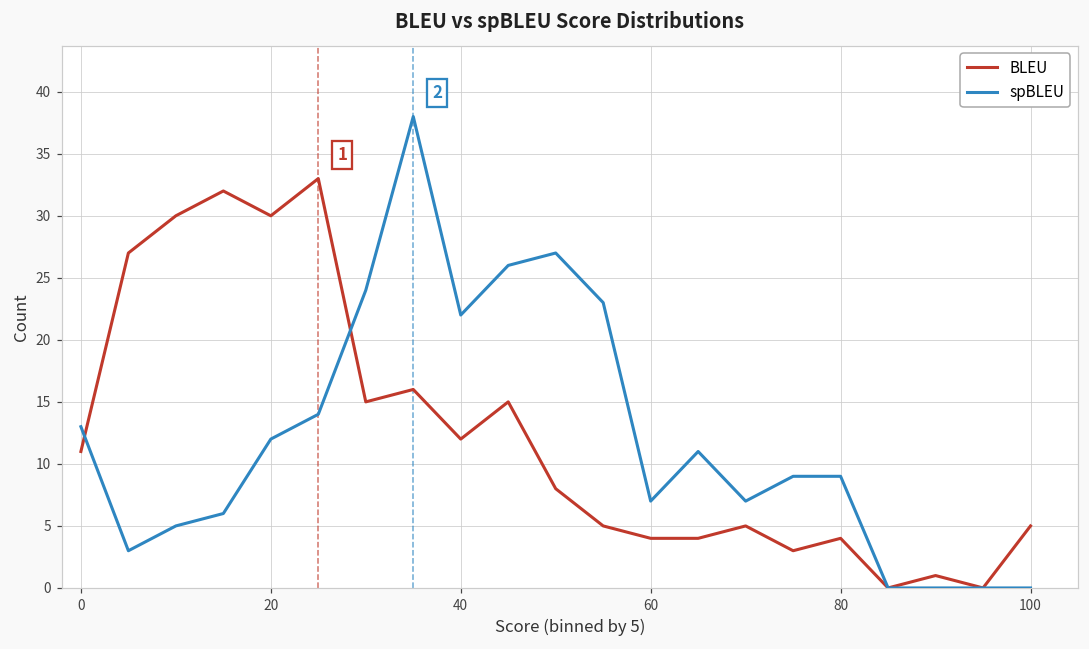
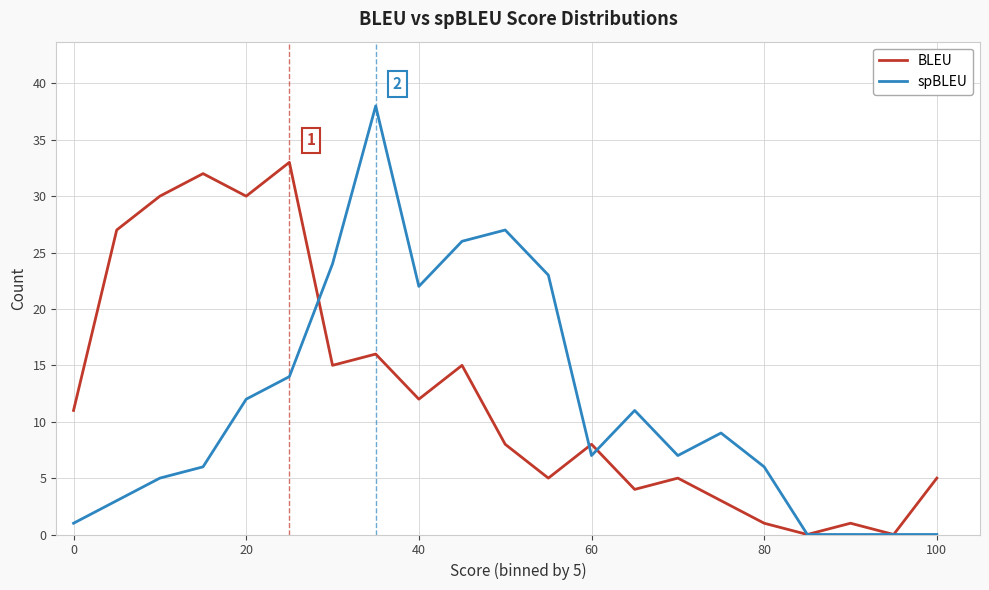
  {
    "BLEU": {
      "0": 11,
      "20": 30,
      "40": 12,
-     "60": 4,
-     "80": 4,
+     "60": 8,
+     "80": 1,
      "100": 5
    },
    "spBLEU": {
-     "0": 13,
+     "0": 1,
      "20": 12,
      "40": 22,
      "60": 7,
-     "80": 9,
+     "80": 6,
      "100": 0
    }
  }
